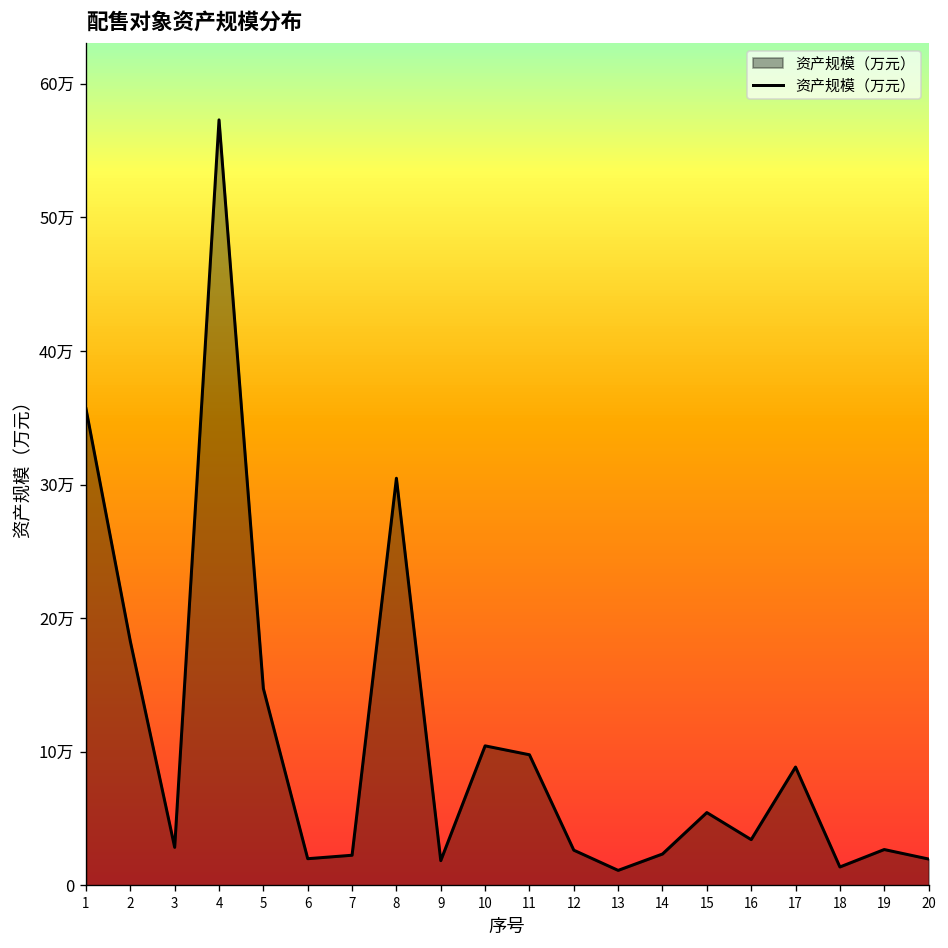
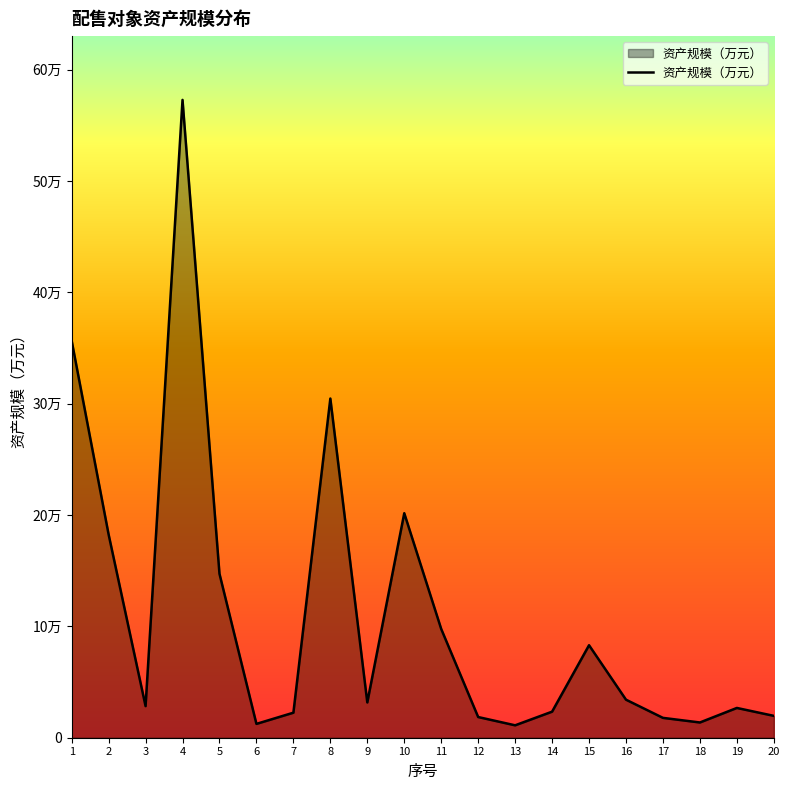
  {
    "1": "35.7万",
    "2": "18.3万",
    "3": "2.8万",
    "4": "57.3万",
    "5": "14.7万",
-   "6": "2.0万",
+   "6": "1.2万",
    "7": "2.2万",
    "8": "30.5万",
-   "9": "1.8万",
-   "10": "10.4万",
+   "9": "3.2万",
+   "10": "20.2万",
    "11": "9.8万",
-   "12": "2.6万",
+   "12": "1.9万",
    "13": "1.1万",
    "14": "2.3万",
-   "15": "5.4万",
+   "15": "8.3万",
    "16": "3.4万",
-   "17": "8.9万",
+   "17": "1.8万",
    "18": "1.4万",
    "19": "2.7万",
    "20": "2.0万"
  }
